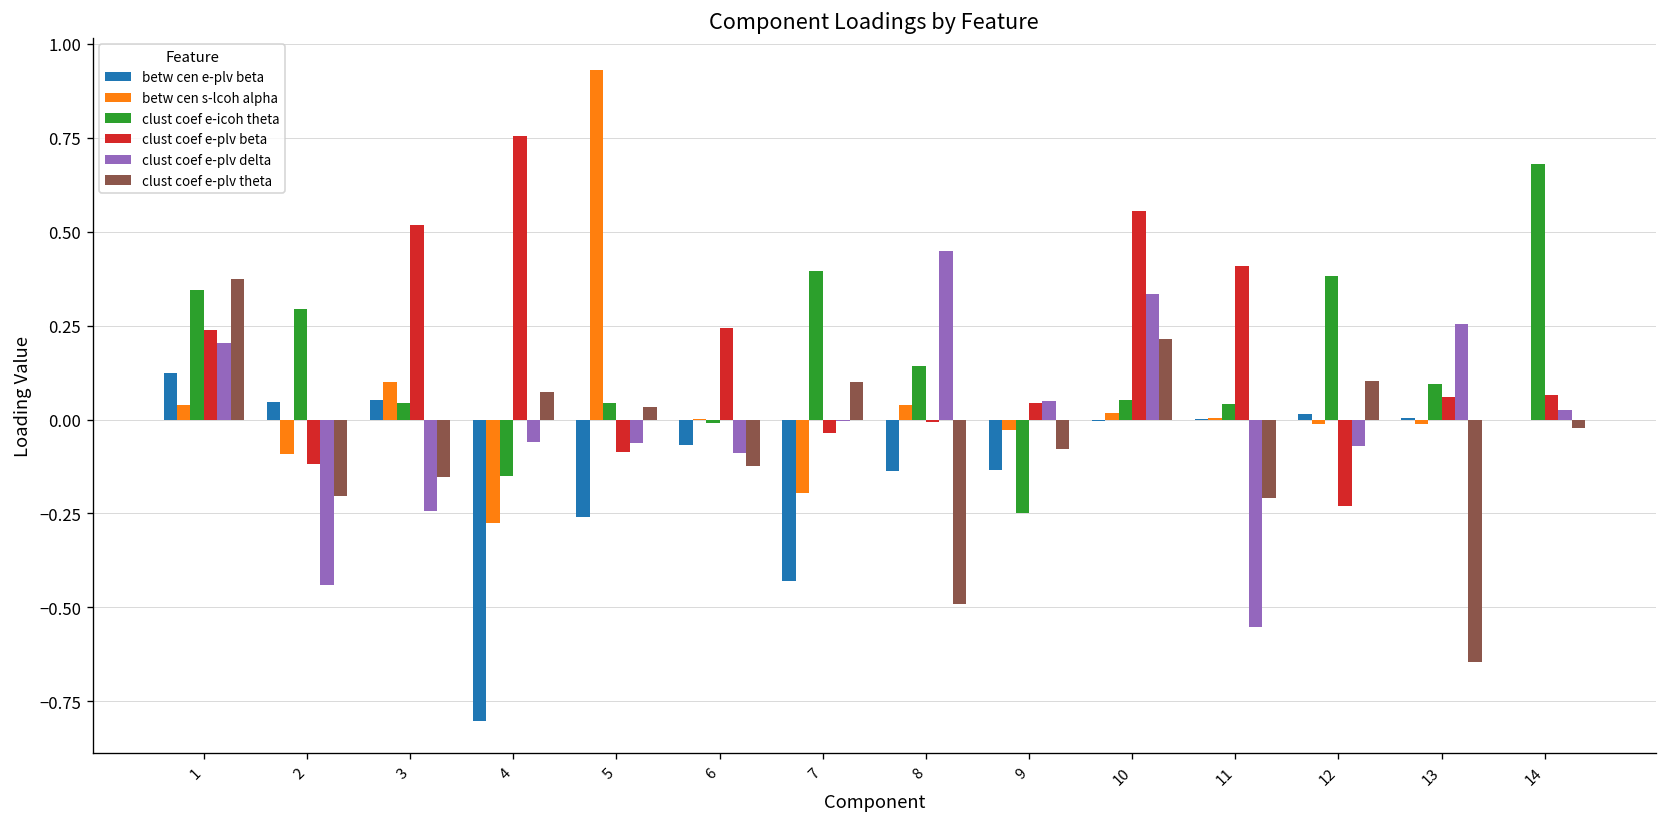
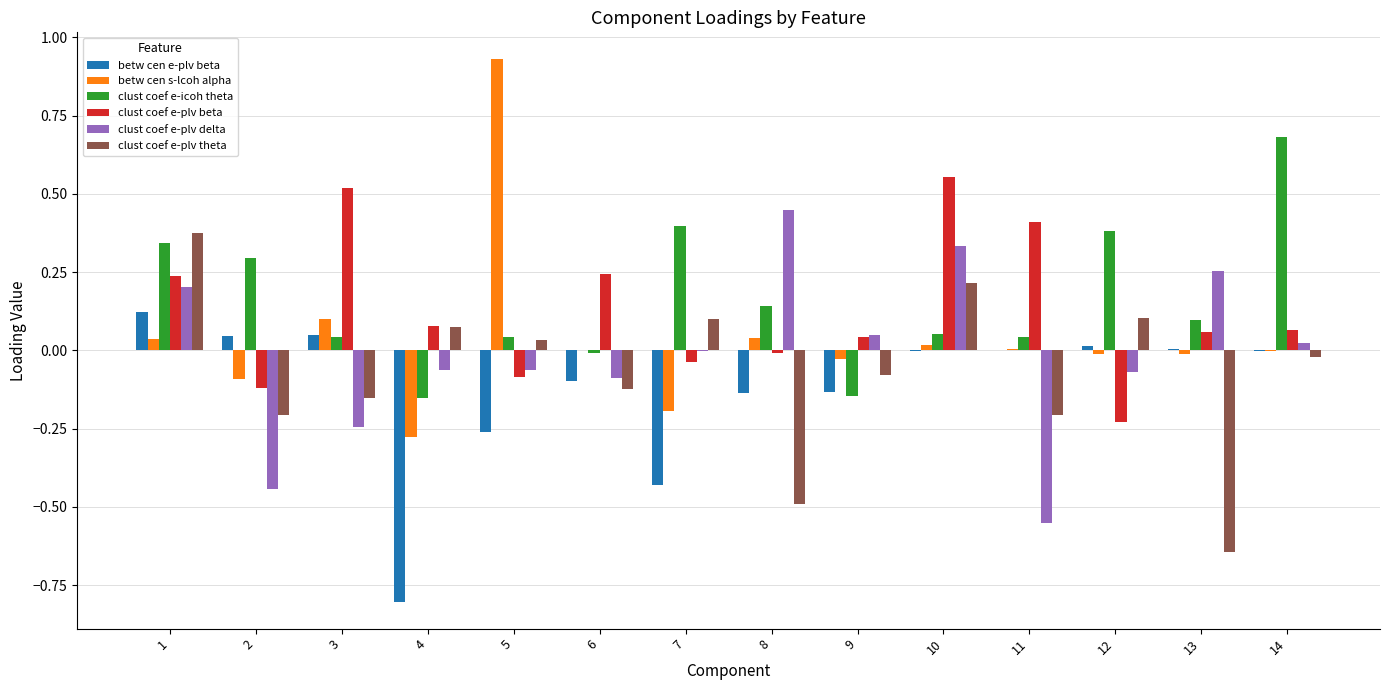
  {
    "betw cen e-plv beta": {
      "1": 0.12,
      "2": 0.05,
      "3": 0.05,
      "4": -0.80,
      "5": -0.26,
-     "6": -0.07,
+     "6": -0.10,
      "7": -0.43,
      "8": -0.14,
      "9": -0.13,
      "12": 0.01
    },
    "betw cen s-lcoh alpha": {
      "1": 0.04,
      "2": -0.09,
      "3": 0.10,
      "4": -0.28,
      "5": 0.93,
      "7": -0.19,
      "8": 0.04,
      "9": -0.03,
      "10": 0.02,
      "12": -0.01,
      "13": -0.01
    },
    "clust coef e-icoh theta": {
      "1": 0.34,
      "2": 0.29,
      "3": 0.04,
      "4": -0.15,
      "5": 0.04,
      "6": -0.01,
      "7": 0.40,
      "8": 0.14,
-     "9": -0.25,
+     "9": -0.15,
      "10": 0.05,
      "11": 0.04,
      "12": 0.38,
      "13": 0.10,
      "14": 0.68
    },
    "clust coef e-plv beta": {
      "1": 0.24,
      "2": -0.12,
      "3": 0.52,
-     "4": 0.75,
+     "4": 0.08,
      "5": -0.09,
      "6": 0.24,
      "7": -0.04,
      "9": 0.04,
      "10": 0.56,
      "11": 0.41,
      "12": -0.23,
      "13": 0.06,
      "14": 0.07
    },
    "clust coef e-plv delta": {
      "1": 0.20,
      "2": -0.44,
      "3": -0.24,
      "4": -0.06,
      "5": -0.06,
      "6": -0.09,
      "8": 0.45,
      "9": 0.05,
      "10": 0.33,
      "11": -0.55,
      "12": -0.07,
      "13": 0.25,
      "14": 0.02
    },
    "clust coef e-plv theta": {
      "1": 0.37,
      "2": -0.20,
      "3": -0.15,
      "4": 0.07,
      "5": 0.03,
      "6": -0.12,
      "7": 0.10,
      "8": -0.49,
      "9": -0.08,
      "10": 0.22,
      "11": -0.21,
      "12": 0.10,
      "13": -0.64,
      "14": -0.02
    }
  }
